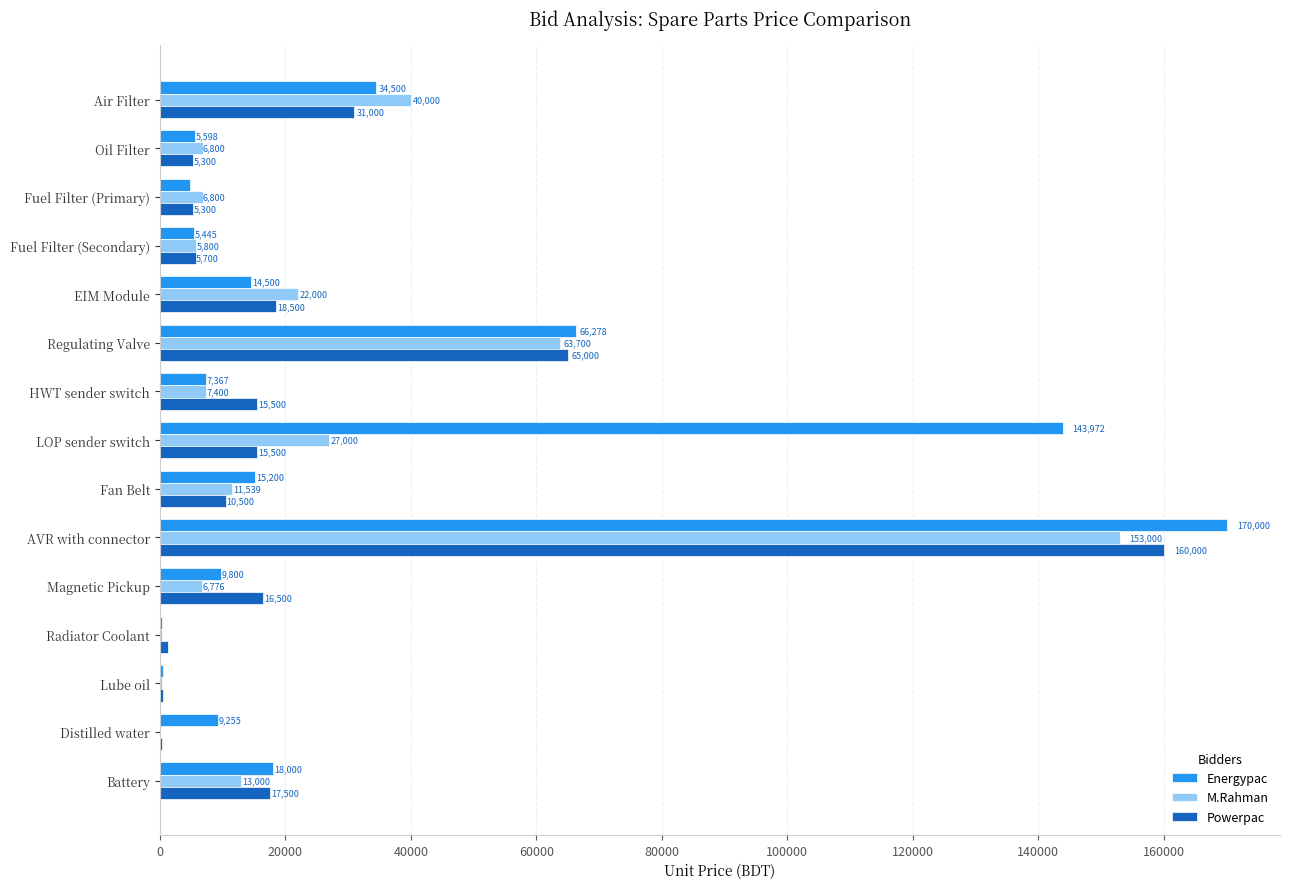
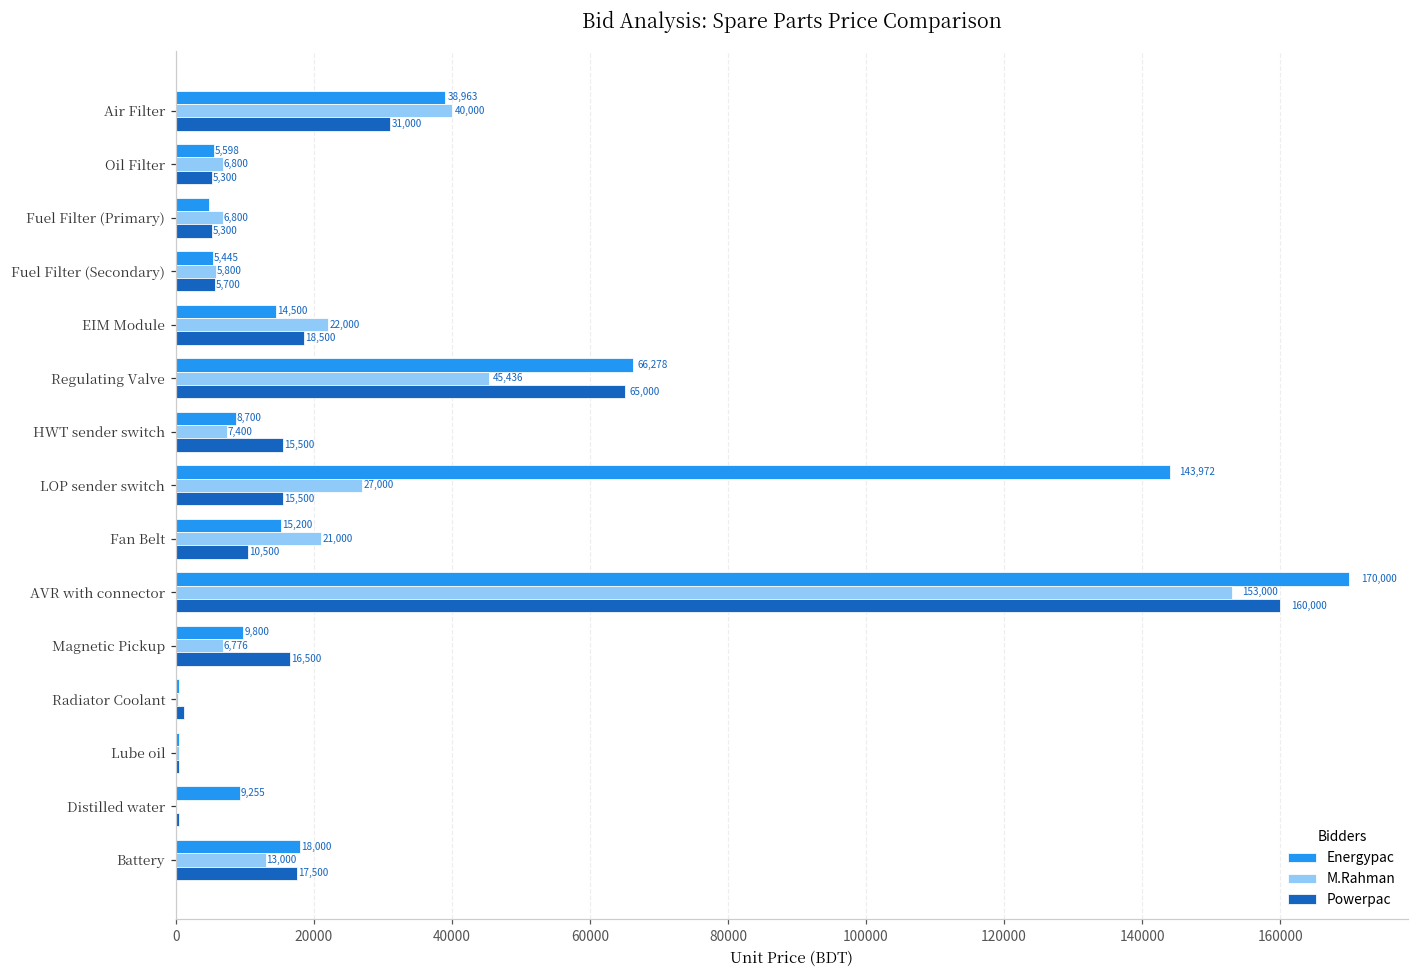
  {
    "Energypac": {
-     "Air Filter": "34,500",
+     "Air Filter": "38,963",
      "Oil Filter": "5,598",
      "Fuel Filter (Secondary)": "5,445",
      "EIM Module": "14,500",
      "Regulating Valve": "66,278",
-     "HWT sender switch": "7,367",
+     "HWT sender switch": "8,700",
      "LOP sender switch": "143,972",
      "Fan Belt": "15,200",
      "AVR with connector": "170,000",
      "Magnetic Pickup": "9,800",
      "Distilled water": "9,255",
      "Battery": "18,000"
    },
    "M.Rahman": {
      "Air Filter": "40,000",
      "Oil Filter": "6,800",
      "Fuel Filter (Primary)": "6,800",
      "Fuel Filter (Secondary)": "5,800",
      "EIM Module": "22,000",
-     "Regulating Valve": "63,700",
+     "Regulating Valve": "45,436",
      "HWT sender switch": "7,400",
      "LOP sender switch": "27,000",
-     "Fan Belt": "11,539",
+     "Fan Belt": "21,000",
      "AVR with connector": "153,000",
      "Magnetic Pickup": "6,776",
      "Battery": "13,000"
    },
    "Powerpac": {
      "Air Filter": "31,000",
      "Oil Filter": "5,300",
      "Fuel Filter (Primary)": "5,300",
      "Fuel Filter (Secondary)": "5,700",
      "EIM Module": "18,500",
      "Regulating Valve": "65,000",
      "HWT sender switch": "15,500",
      "LOP sender switch": "15,500",
      "Fan Belt": "10,500",
      "AVR with connector": "160,000",
      "Magnetic Pickup": "16,500",
      "Battery": "17,500"
    }
  }
